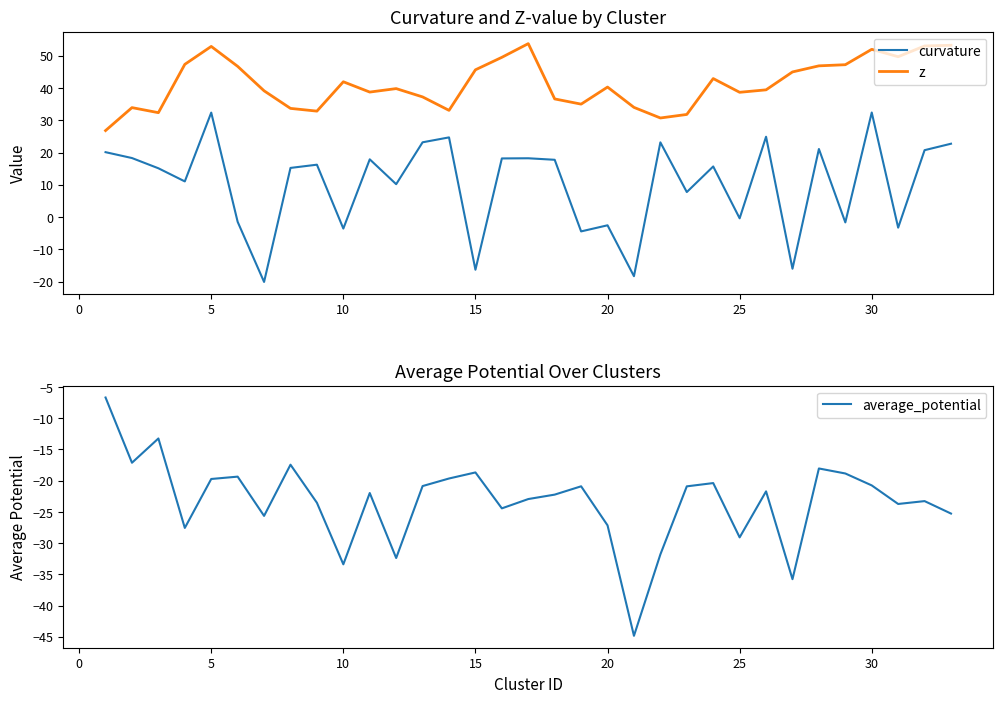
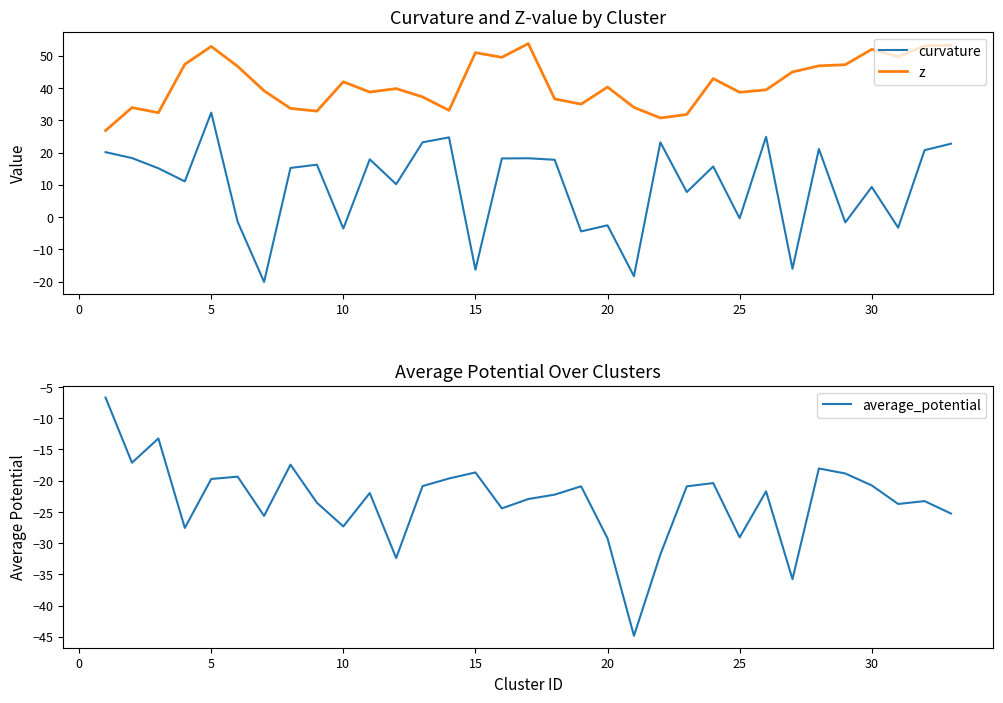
  {
    "Curvature and Z-value by Cluster": {
      "curvature": {
        "5": 32,
        "10": -4,
        "15": -16,
        "20": -3,
        "25": 0,
-       "30": 32
+       "30": 9
      },
      "z": {
        "5": 53,
        "10": 42,
-       "15": 46,
+       "15": 51,
        "20": 40,
        "25": 39,
        "30": 52
      }
    },
    "Average Potential Over Clusters": {
      "5": -20,
-     "10": -33,
+     "10": -27,
      "15": -19,
-     "20": -27,
+     "20": -29,
      "25": -29,
      "30": -21
    }
  }
